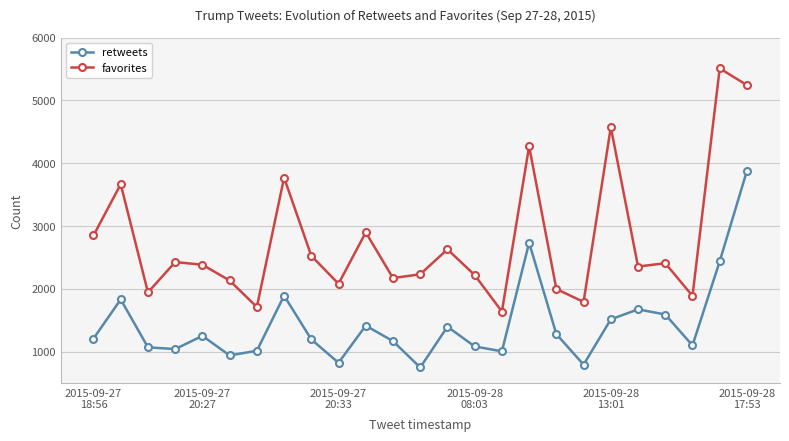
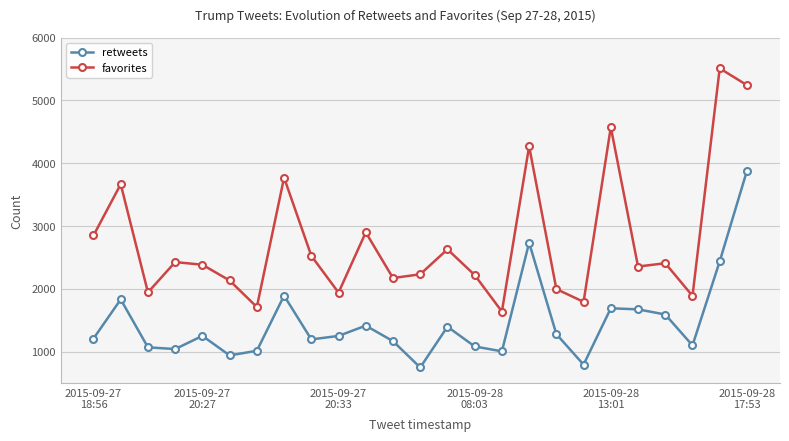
  {
    "retweets": {
      "2015-09-27 18:56": 1200,
-     "2015-09-27 20:33": 800,
+     "2015-09-27 20:33": 1300,
      "2015-09-28 08:03": 1100,
-     "2015-09-28 13:01": 1500,
+     "2015-09-28 13:01": 1700,
      "2015-09-28 17:53": 3900
    },
    "favorites": {
      "2015-09-27 18:56": 2900,
-     "2015-09-27 20:33": 2100,
+     "2015-09-27 20:33": 1900,
      "2015-09-28 08:03": 2200,
      "2015-09-28 13:01": 4600,
      "2015-09-28 17:53": 5200
    }
  }
